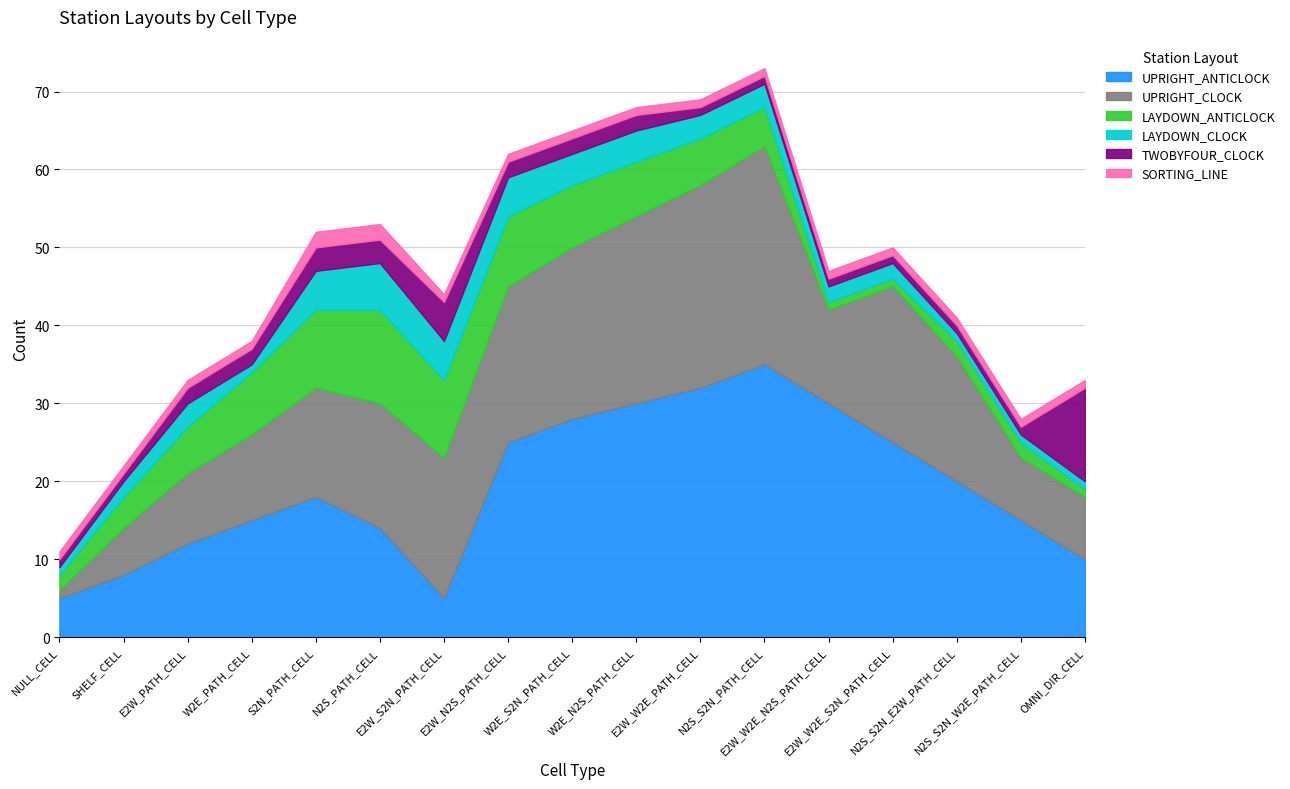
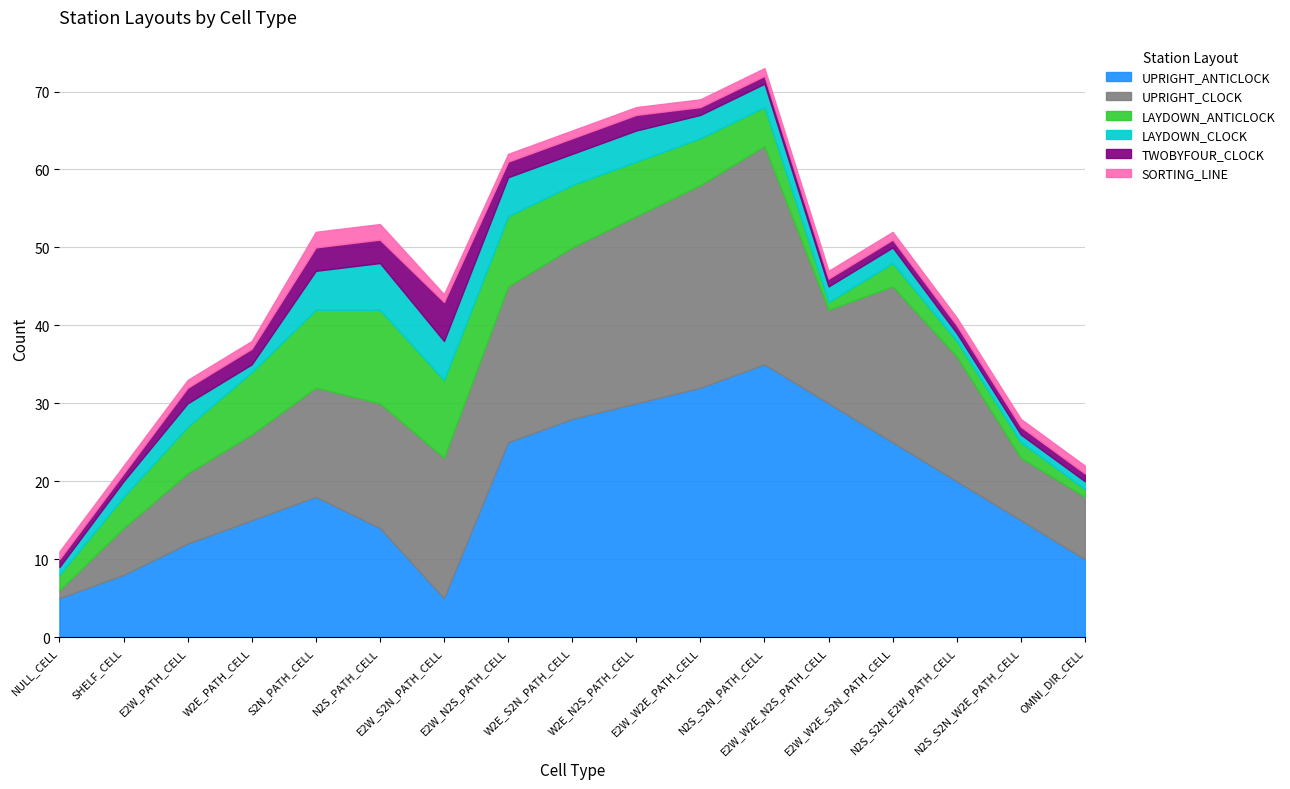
  {
    "UPRIGHT_ANTICLOCK": {
      "NULL_CELL": 5,
      "SHELF_CELL": 8,
      "E2W_PATH_CELL": 12,
      "W2E_PATH_CELL": 15,
      "S2N_PATH_CELL": 18,
      "N2S_PATH_CELL": 14,
      "E2W_S2N_PATH_CELL": 5,
      "E2W_N2S_PATH_CELL": 25,
      "W2E_S2N_PATH_CELL": 28,
      "W2E_N2S_PATH_CELL": 30,
      "E2W_W2E_PATH_CELL": 32,
      "N2S_S2N_PATH_CELL": 35,
      "E2W_W2E_N2S_PATH_CELL": 30,
      "E2W_W2E_S2N_PATH_CELL": 25,
      "N2S_S2N_E2W_PATH_CELL": 20,
      "N2S_S2N_W2E_PATH_CELL": 15,
      "OMNI_DIR_CELL": 10
    },
    "UPRIGHT_CLOCK": {
      "NULL_CELL": 1,
      "SHELF_CELL": 6,
      "E2W_PATH_CELL": 9,
      "W2E_PATH_CELL": 11,
      "S2N_PATH_CELL": 14,
      "N2S_PATH_CELL": 16,
      "E2W_S2N_PATH_CELL": 18,
      "E2W_N2S_PATH_CELL": 20,
      "W2E_S2N_PATH_CELL": 22,
      "W2E_N2S_PATH_CELL": 24,
      "E2W_W2E_PATH_CELL": 26,
      "N2S_S2N_PATH_CELL": 28,
      "E2W_W2E_N2S_PATH_CELL": 12,
      "E2W_W2E_S2N_PATH_CELL": 20,
      "N2S_S2N_E2W_PATH_CELL": 16,
      "N2S_S2N_W2E_PATH_CELL": 8,
      "OMNI_DIR_CELL": 8
    },
    "LAYDOWN_ANTICLOCK": {
      "NULL_CELL": 2,
      "SHELF_CELL": 4,
      "E2W_PATH_CELL": 6,
      "W2E_PATH_CELL": 8,
      "S2N_PATH_CELL": 10,
      "N2S_PATH_CELL": 12,
      "E2W_S2N_PATH_CELL": 10,
      "E2W_N2S_PATH_CELL": 9,
      "W2E_S2N_PATH_CELL": 8,
      "W2E_N2S_PATH_CELL": 7,
      "E2W_W2E_PATH_CELL": 6,
      "N2S_S2N_PATH_CELL": 5,
      "E2W_W2E_N2S_PATH_CELL": 1,
-     "E2W_W2E_S2N_PATH_CELL": 1,
+     "E2W_W2E_S2N_PATH_CELL": 3,
      "N2S_S2N_E2W_PATH_CELL": 2,
      "N2S_S2N_W2E_PATH_CELL": 2,
      "OMNI_DIR_CELL": 1
    },
    "LAYDOWN_CLOCK": {
      "NULL_CELL": 1,
      "SHELF_CELL": 2,
      "E2W_PATH_CELL": 3,
      "W2E_PATH_CELL": 1,
      "S2N_PATH_CELL": 5,
      "N2S_PATH_CELL": 6,
      "E2W_S2N_PATH_CELL": 5,
      "E2W_N2S_PATH_CELL": 5,
      "W2E_S2N_PATH_CELL": 4,
      "W2E_N2S_PATH_CELL": 4,
      "E2W_W2E_PATH_CELL": 3,
      "N2S_S2N_PATH_CELL": 3,
      "E2W_W2E_N2S_PATH_CELL": 2,
      "E2W_W2E_S2N_PATH_CELL": 2,
      "N2S_S2N_E2W_PATH_CELL": 1,
      "N2S_S2N_W2E_PATH_CELL": 1,
      "OMNI_DIR_CELL": 1
    },
    "TWOBYFOUR_CLOCK": {
      "NULL_CELL": 1,
      "SHELF_CELL": 1,
      "E2W_PATH_CELL": 2,
      "W2E_PATH_CELL": 2,
      "S2N_PATH_CELL": 3,
      "N2S_PATH_CELL": 3,
      "E2W_S2N_PATH_CELL": 5,
      "E2W_N2S_PATH_CELL": 2,
      "W2E_S2N_PATH_CELL": 2,
      "W2E_N2S_PATH_CELL": 2,
      "E2W_W2E_PATH_CELL": 1,
      "N2S_S2N_PATH_CELL": 1,
      "E2W_W2E_N2S_PATH_CELL": 1,
      "E2W_W2E_S2N_PATH_CELL": 1,
      "N2S_S2N_E2W_PATH_CELL": 1,
      "N2S_S2N_W2E_PATH_CELL": 1,
-     "OMNI_DIR_CELL": 12
+     "OMNI_DIR_CELL": 1
    },
    "SORTING_LINE": {
      "NULL_CELL": 1,
      "SHELF_CELL": 1,
      "E2W_PATH_CELL": 1,
      "W2E_PATH_CELL": 1,
      "S2N_PATH_CELL": 2,
      "N2S_PATH_CELL": 2,
      "E2W_S2N_PATH_CELL": 1,
      "E2W_N2S_PATH_CELL": 1,
      "W2E_S2N_PATH_CELL": 1,
      "W2E_N2S_PATH_CELL": 1,
      "E2W_W2E_PATH_CELL": 1,
      "N2S_S2N_PATH_CELL": 1,
      "E2W_W2E_N2S_PATH_CELL": 1,
      "E2W_W2E_S2N_PATH_CELL": 1,
      "N2S_S2N_E2W_PATH_CELL": 1,
      "N2S_S2N_W2E_PATH_CELL": 1,
      "OMNI_DIR_CELL": 1
    }
  }
